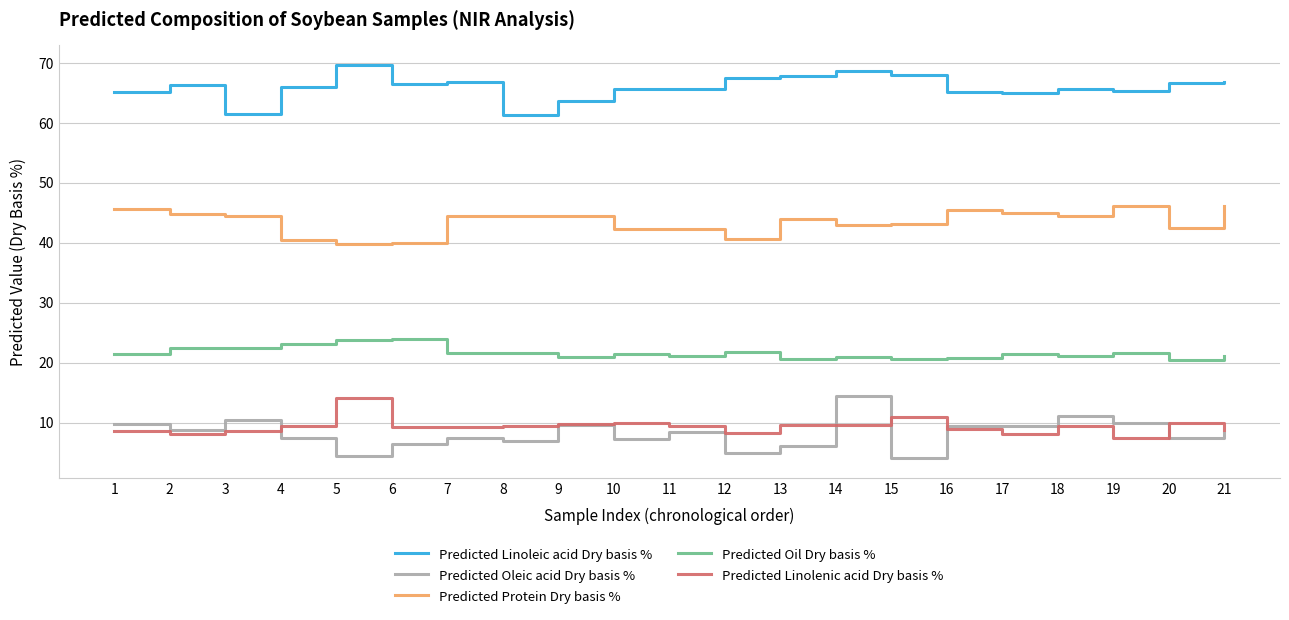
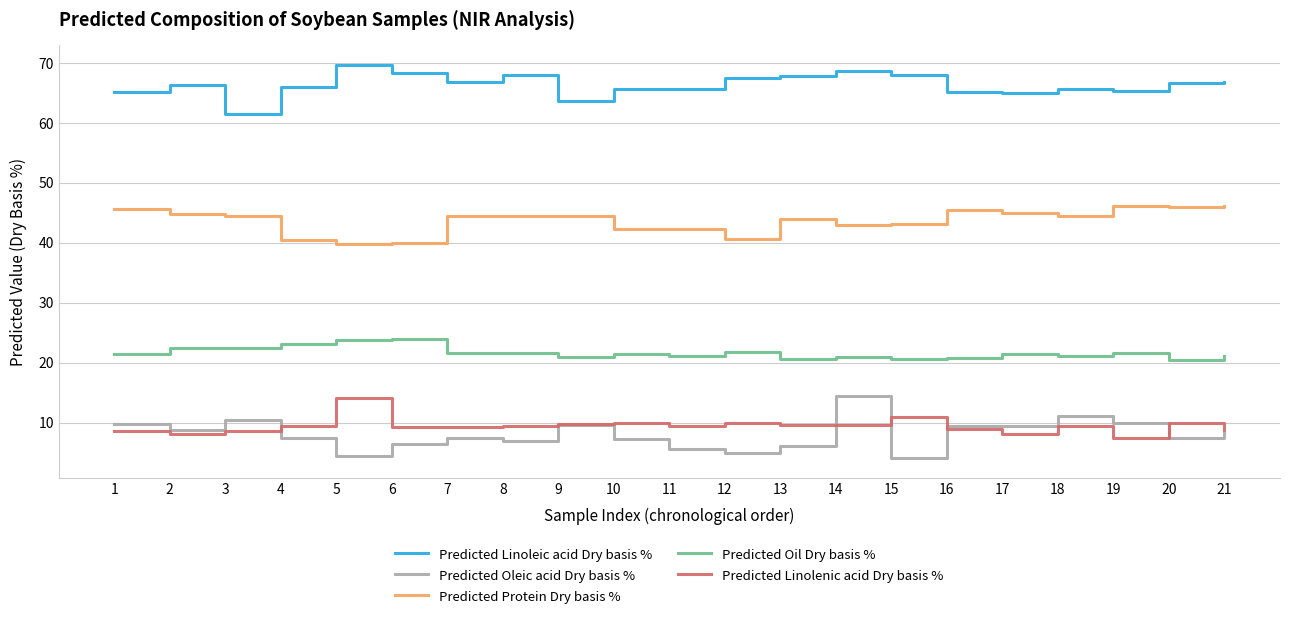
  {
    "Predicted Linoleic acid Dry basis %": {
      "1": 65,
      "2": 66,
      "3": 62,
      "4": 66,
      "5": 70,
-     "6": 66,
+     "6": 68,
      "7": 67,
-     "8": 61,
+     "8": 68,
      "9": 64,
      "10": 66,
      "11": 66,
      "12": 67,
      "13": 68,
      "14": 69,
      "15": 68,
      "16": 65,
      "17": 65,
      "18": 66,
      "19": 65,
      "20": 67,
      "21": 67
    },
    "Predicted Oleic acid Dry basis %": {
      "1": 10,
      "2": 9,
      "3": 10,
      "4": 7,
      "5": 4,
      "6": 6,
      "7": 7,
      "8": 7,
      "10": 7,
-     "11": 8,
+     "11": 6,
      "12": 5,
      "13": 6,
      "14": 14,
      "15": 4,
      "16": 9,
      "17": 10,
      "18": 11,
      "19": 10,
      "20": 7,
      "21": 8
    },
    "Predicted Protein Dry basis %": {
      "1": 46,
      "2": 45,
      "3": 45,
      "4": 41,
      "5": 40,
      "6": 40,
      "7": 44,
      "8": 45,
      "9": 44,
      "10": 42,
      "11": 42,
      "12": 41,
      "13": 44,
      "14": 43,
      "15": 43,
      "16": 45,
      "17": 45,
      "18": 45,
      "19": 46,
-     "20": 43,
+     "20": 46,
      "21": 46
    },
    "Predicted Oil Dry basis %": {
      "1": 21,
      "2": 22,
      "3": 22,
      "4": 23,
      "5": 24,
      "6": 24,
      "7": 22,
      "8": 22,
      "9": 21,
      "10": 22,
      "11": 21,
      "12": 22,
      "13": 21,
      "14": 21,
      "15": 21,
      "16": 21,
      "17": 21,
      "18": 21,
      "19": 22,
      "20": 21,
      "21": 21
    },
    "Predicted Linolenic acid Dry basis %": {
      "1": 9,
      "2": 8,
      "3": 9,
      "4": 9,
      "5": 14,
      "6": 9,
      "7": 9,
      "8": 9,
      "10": 10,
      "11": 9,
-     "12": 8,
+     "12": 10,
      "13": 10,
      "14": 10,
      "15": 11,
      "16": 9,
      "17": 8,
      "18": 10,
      "19": 7,
      "20": 10,
      "21": 9
    }
  }
